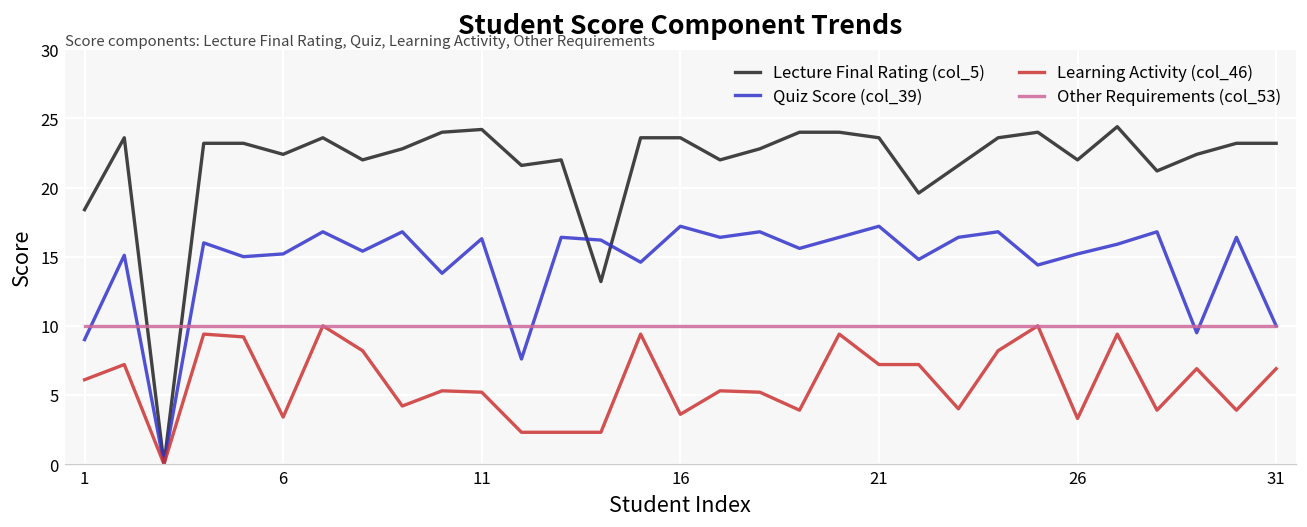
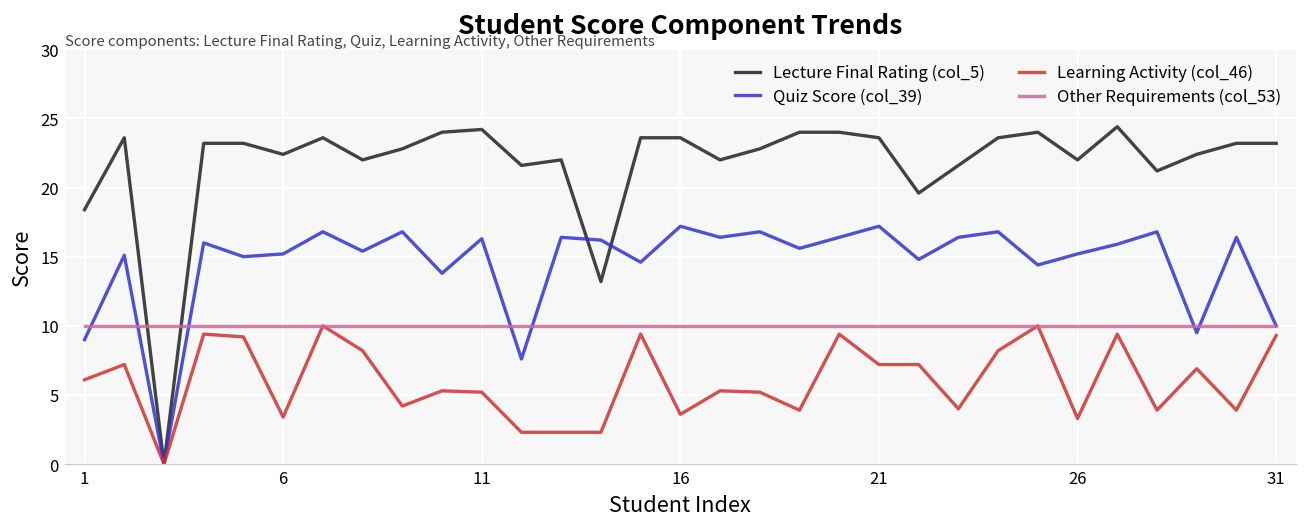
  {
    "Lecture Final Rating (col_5)": {
      "1": 18.4,
      "6": 22.4,
      "11": 24.2,
      "16": 23.6,
      "21": 23.6,
      "26": 22.0,
      "31": 23.2
    },
    "Quiz Score (col_39)": {
      "1": 9.0,
      "6": 15.2,
      "11": 16.3,
      "16": 17.2,
      "21": 17.2,
      "26": 15.2
    },
    "Learning Activity (col_46)": {
      "1": 6.1,
      "6": 3.4,
      "11": 5.2,
      "16": 3.6,
      "21": 7.2,
      "26": 3.3,
-     "31": 6.9
+     "31": 9.3
    },
    "Other Requirements (col_53)": {
      "1": 10.0,
      "6": 10.0,
      "11": 10.0,
      "16": 10.0,
      "21": 10.0,
      "26": 10.0
    }
  }
